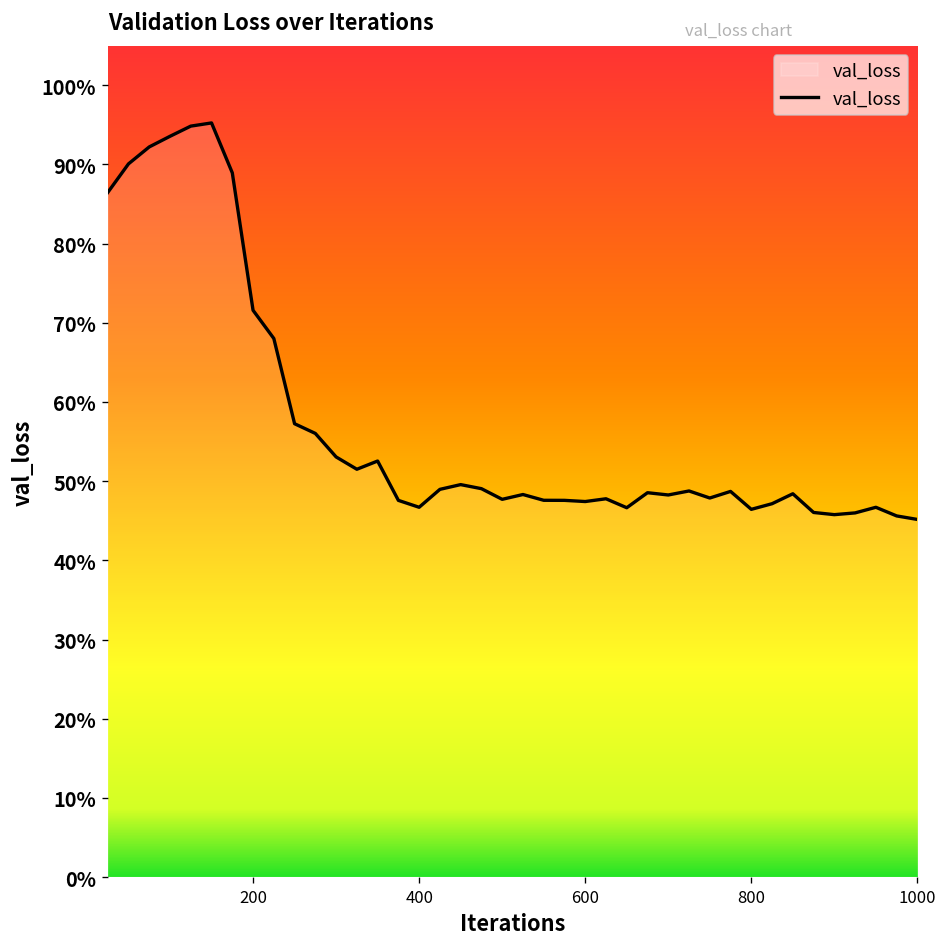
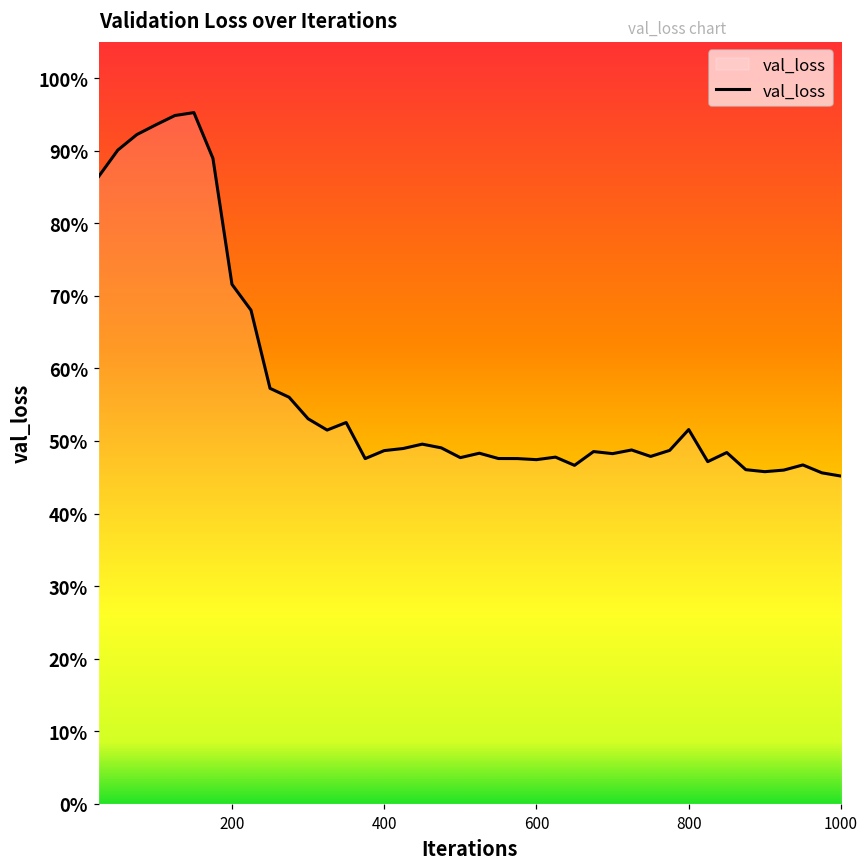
  {
    "200": "72%",
-   "400": "47%",
+   "400": "49%",
    "600": "47%",
-   "800": "46%",
+   "800": "52%",
    "1000": "45%"
  }
